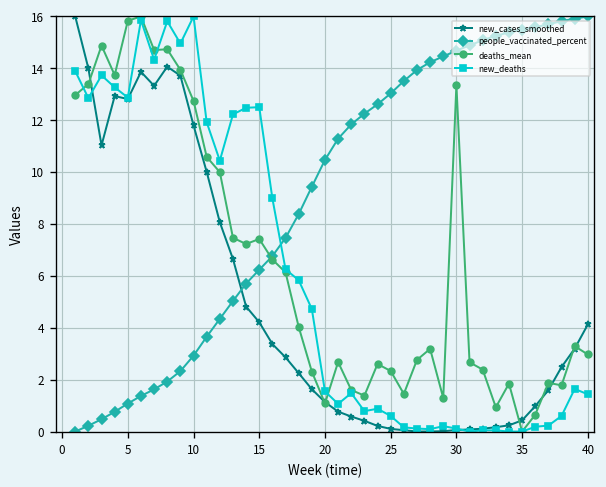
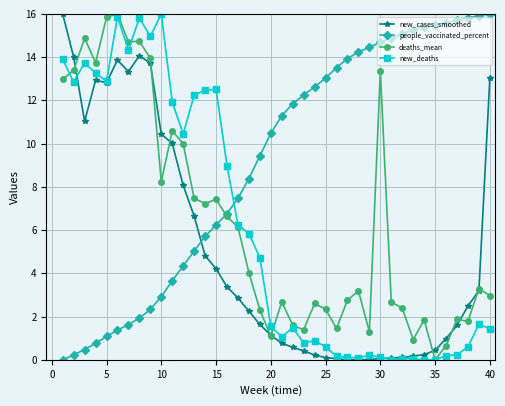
  {
    "new_cases_smoothed": {
-     "10": 11.8,
+     "10": 10.4,
      "15": 4.2,
      "25": 0.1,
      "35": 0.4,
-     "40": 4.1
+     "40": 13.0
    },
    "deaths_mean": {
      "5": 15.8,
-     "10": 12.7,
+     "10": 8.2,
      "15": 7.4,
      "25": 2.3,
      "30": 13.4,
      "40": 3.0
    }
  }
